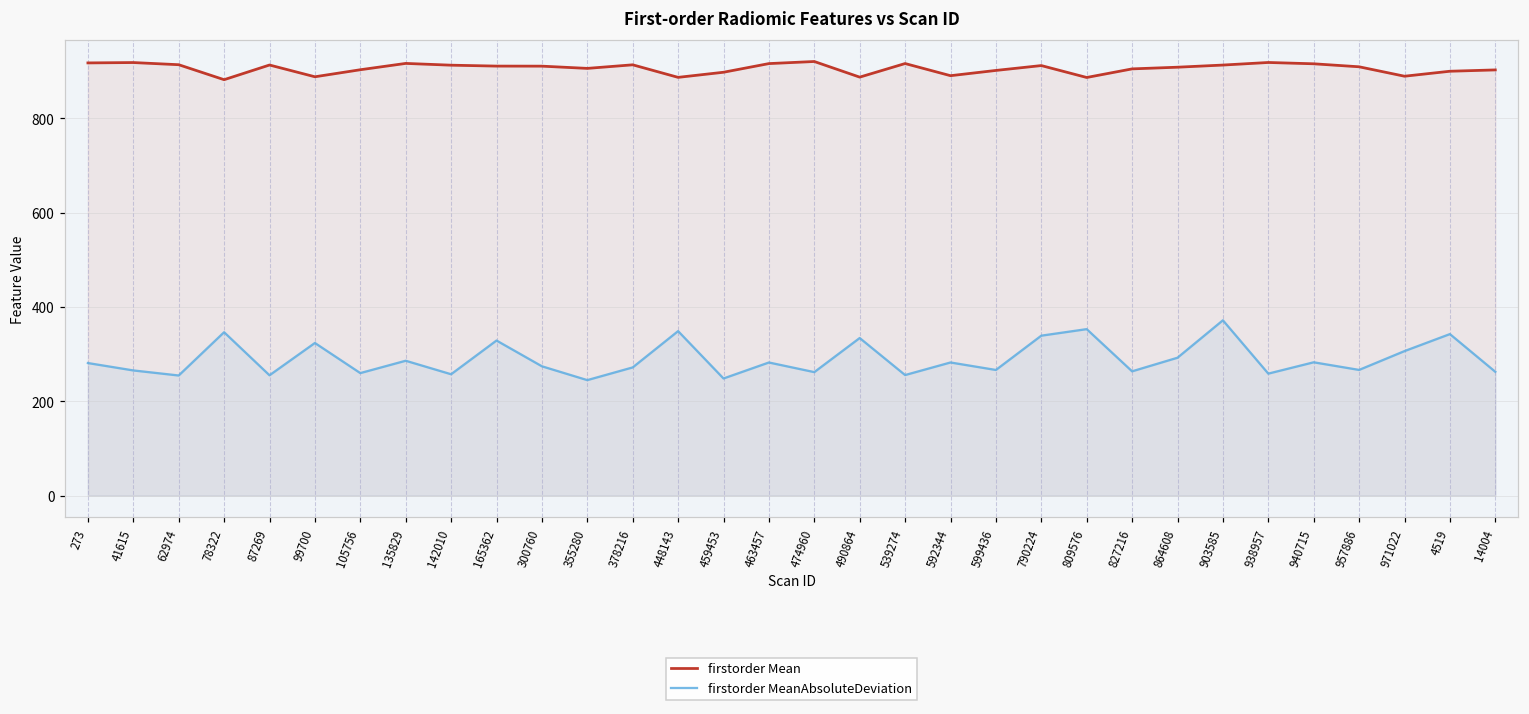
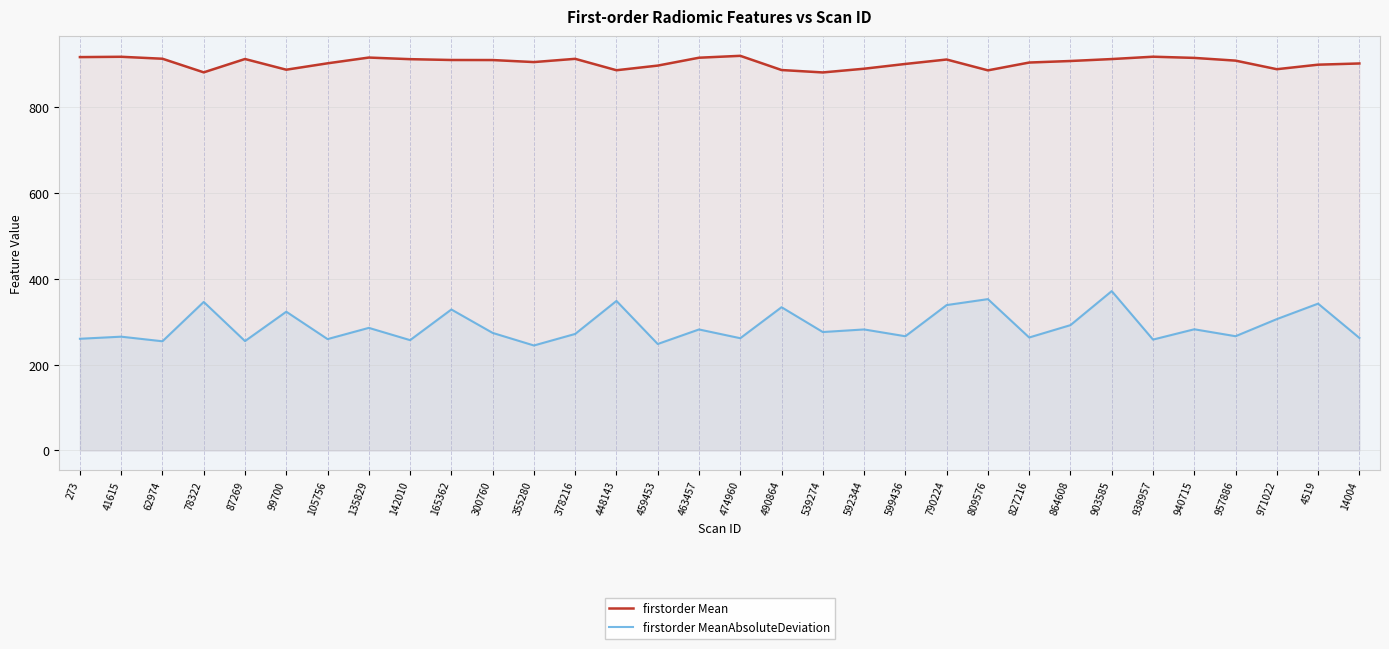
  {
    "firstorder Mean": {
      "273": 920,
      "41615": 920,
      "62974": 910,
      "78322": 880,
      "87269": 910,
      "99700": 890,
      "105756": 900,
      "135829": 920,
      "142010": 910,
      "165362": 910,
      "300760": 910,
      "355280": 910,
      "378216": 910,
      "448143": 890,
      "459453": 900,
      "463457": 920,
      "474960": 920,
      "490864": 890,
-     "539274": 920,
+     "539274": 880,
      "592344": 890,
      "599436": 900,
      "790224": 910,
      "809576": 890,
      "827216": 900,
      "864608": 910,
      "903585": 910,
      "938957": 920,
      "940715": 920,
      "957886": 910,
      "971022": 890,
      "4519": 900,
      "14004": 900
    },
    "firstorder MeanAbsoluteDeviation": {
-     "273": 280,
+     "273": 260,
      "41615": 270,
      "62974": 250,
      "78322": 350,
      "87269": 260,
      "99700": 320,
      "105756": 260,
      "135829": 290,
      "142010": 260,
      "165362": 330,
      "300760": 270,
      "355280": 240,
      "378216": 270,
      "448143": 350,
      "459453": 250,
      "463457": 280,
      "474960": 260,
      "490864": 330,
-     "539274": 260,
+     "539274": 280,
      "592344": 280,
      "599436": 270,
      "790224": 340,
      "809576": 350,
      "827216": 260,
      "864608": 290,
      "903585": 370,
      "938957": 260,
      "940715": 280,
      "957886": 270,
      "971022": 310,
      "4519": 340,
      "14004": 260
    }
  }
